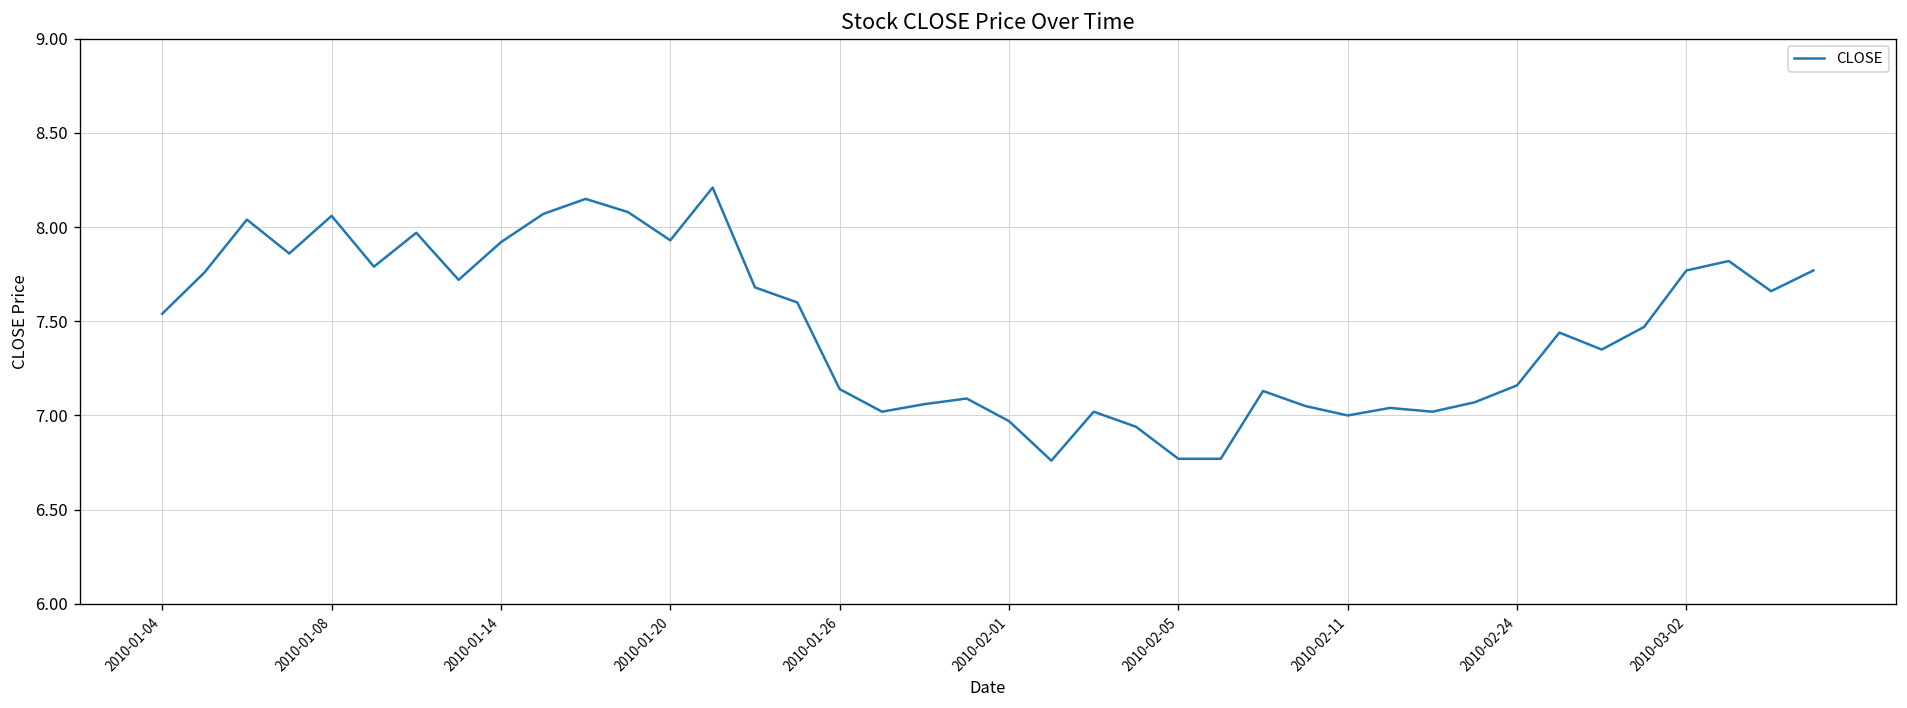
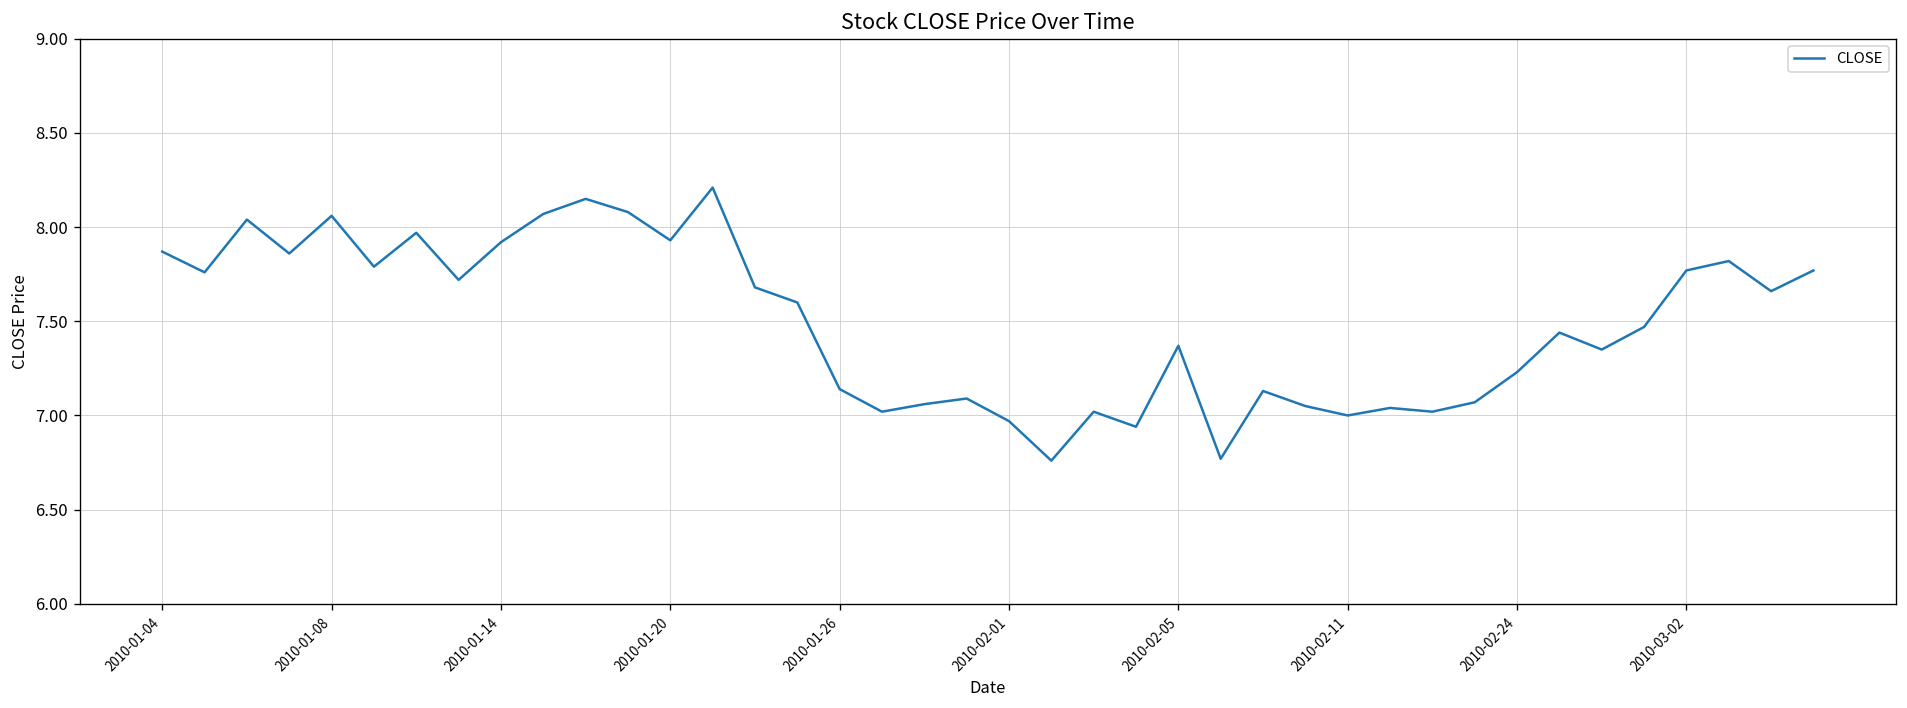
  {
-   "2010-01-04": 7.54,
+   "2010-01-04": 7.87,
    "2010-01-08": 8.06,
    "2010-01-14": 7.92,
    "2010-01-20": 7.93,
    "2010-01-26": 7.14,
    "2010-02-01": 6.97,
-   "2010-02-05": 6.77,
+   "2010-02-05": 7.37,
    "2010-02-11": 7.00,
-   "2010-02-24": 7.16,
+   "2010-02-24": 7.23,
    "2010-03-02": 7.77
  }
